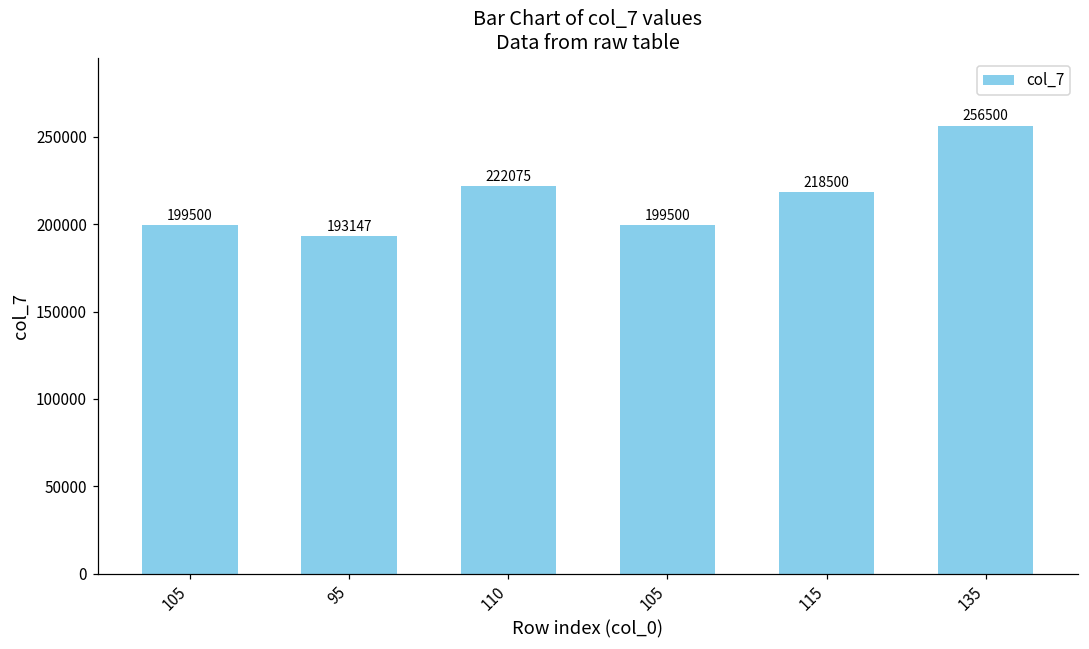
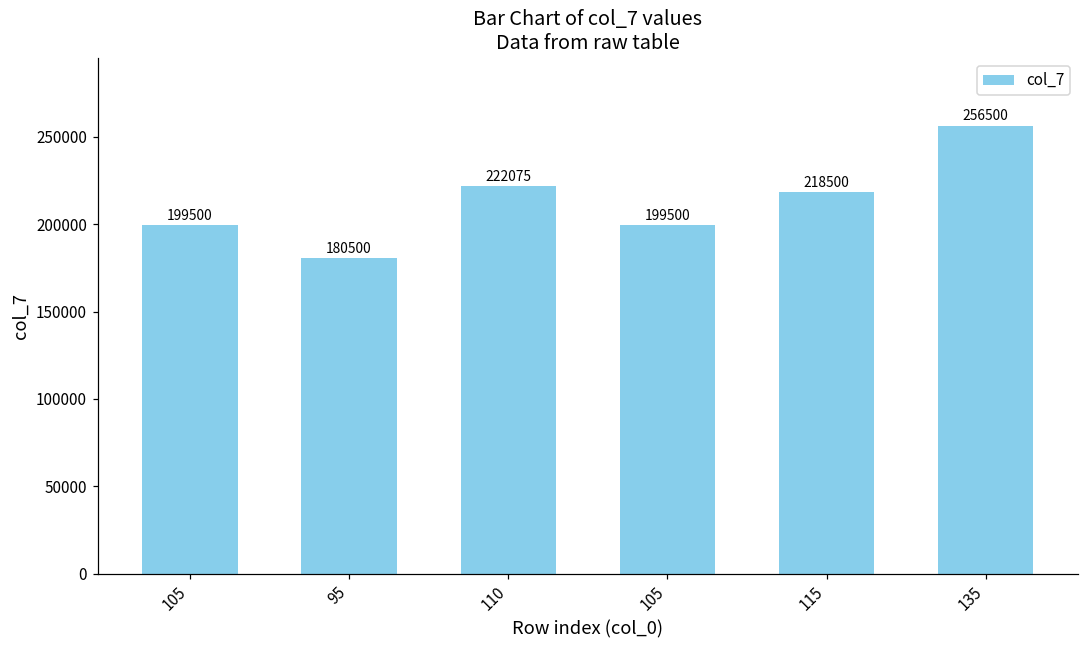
  {
-   "95": 193147,
+   "95": 180500,
    "110": 222075,
    "115": 218500,
    "135": 256500
  }
